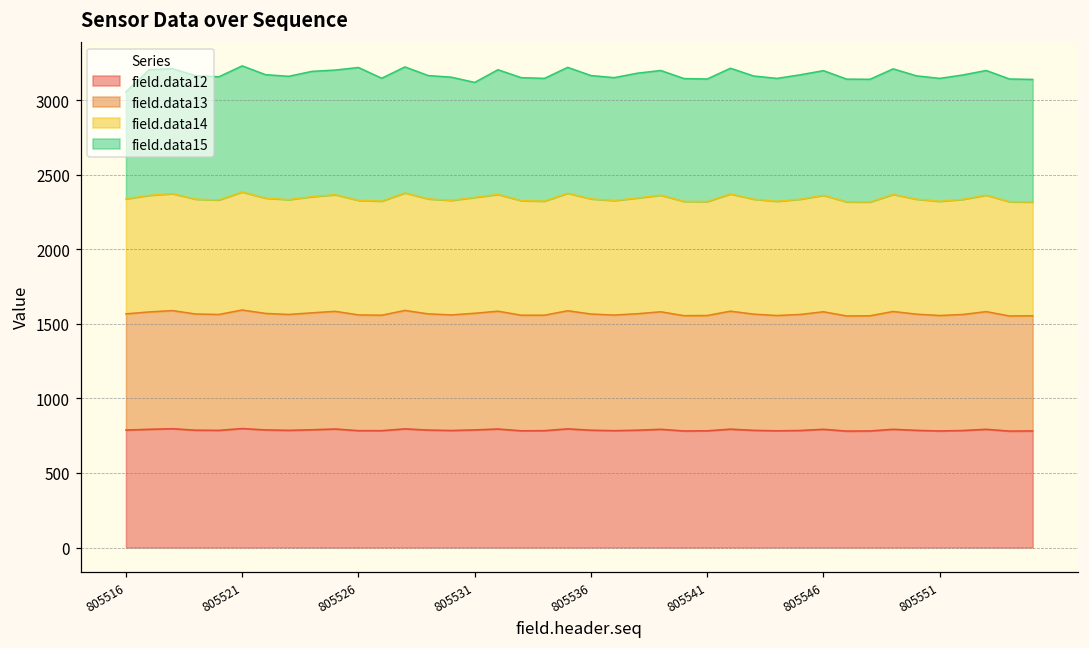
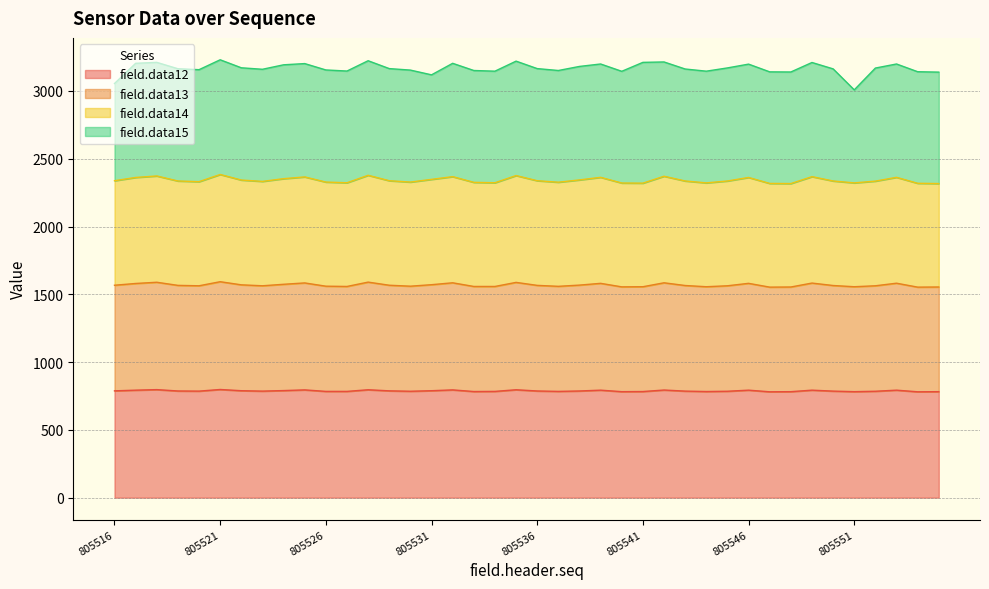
  {
    "field.data15": {
      "805521": 850,
-     "805526": 890,
+     "805526": 830,
      "805531": 770,
      "805536": 830,
-     "805541": 820,
+     "805541": 890,
      "805546": 840,
-     "805551": 820
+     "805551": 690
    }
  }
